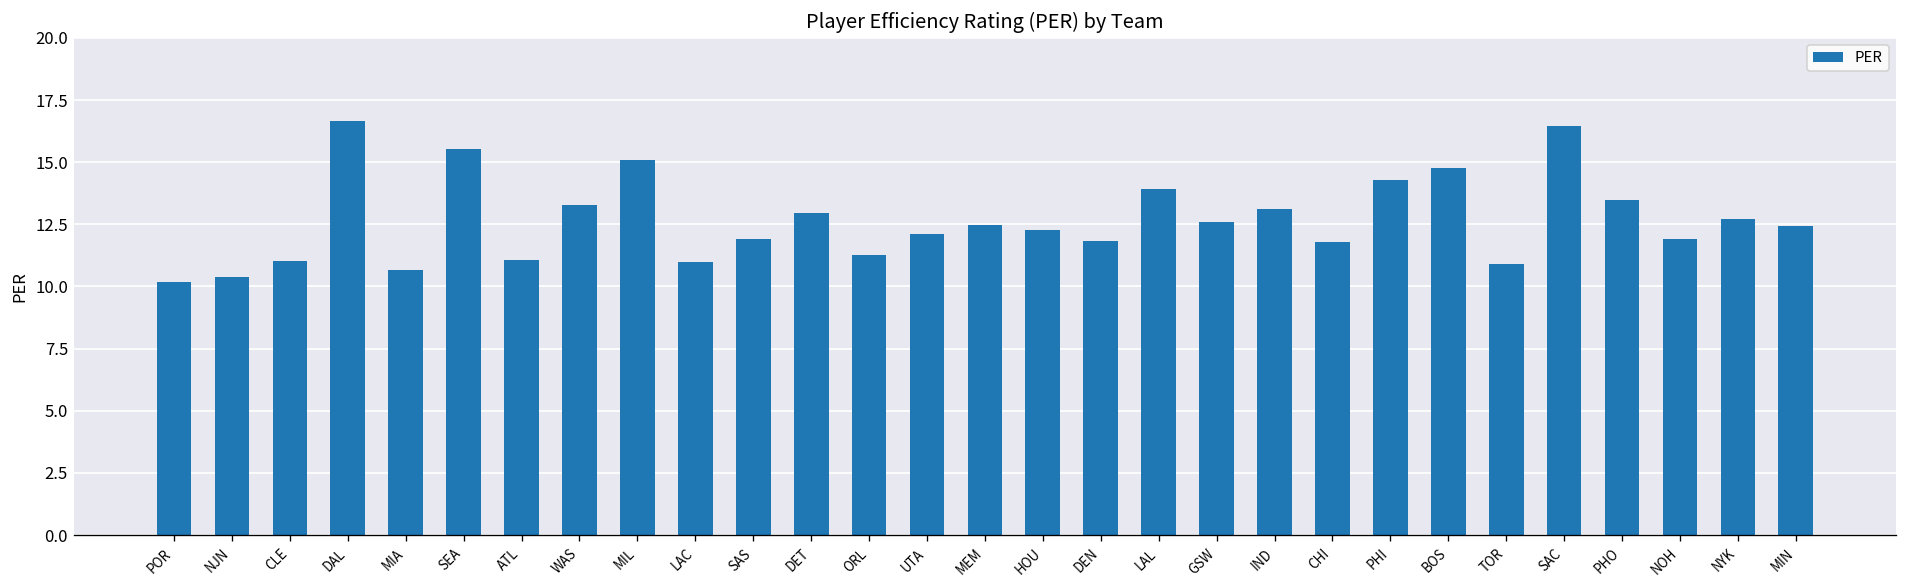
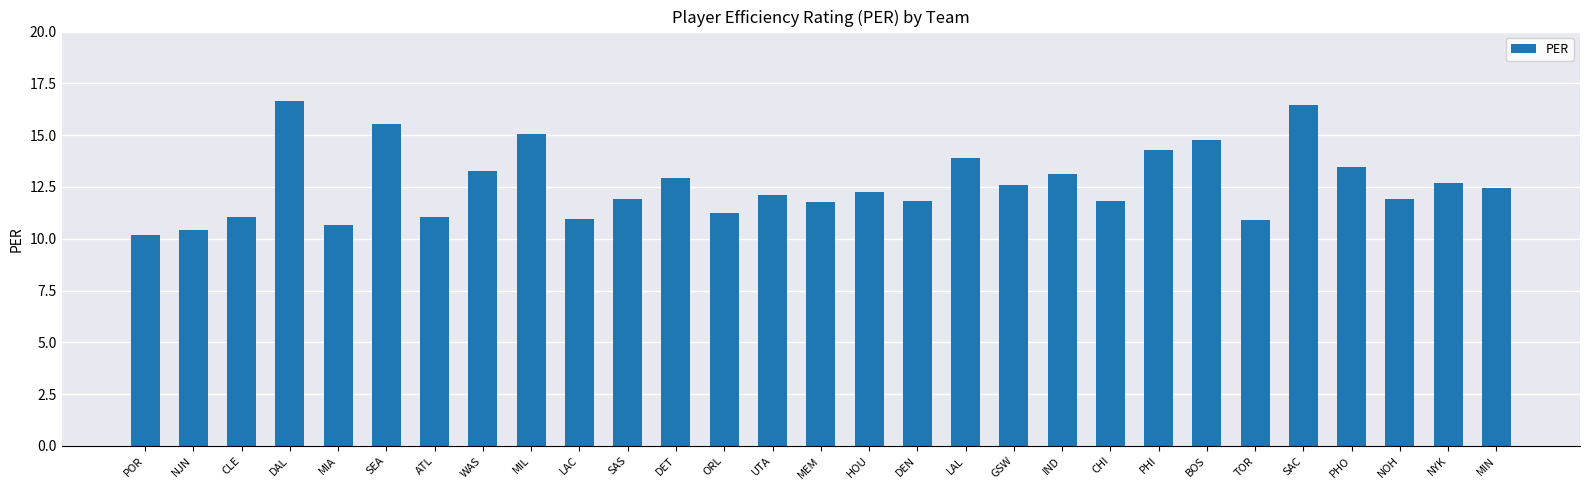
  {
    "POR": 10.2,
    "NJN": 10.4,
    "CLE": 11.0,
    "DAL": 16.7,
    "MIA": 10.7,
    "SEA": 15.5,
    "ATL": 11.1,
    "WAS": 13.3,
    "MIL": 15.1,
    "LAC": 11.0,
    "SAS": 11.9,
    "DET": 12.9,
    "ORL": 11.3,
    "UTA": 12.1,
-   "MEM": 12.5,
+   "MEM": 11.8,
    "HOU": 12.3,
    "DEN": 11.8,
    "LAL": 13.9,
    "GSW": 12.6,
    "IND": 13.1,
    "CHI": 11.8,
    "PHI": 14.3,
    "BOS": 14.8,
    "TOR": 10.9,
    "SAC": 16.5,
    "PHO": 13.5,
    "NOH": 11.9,
    "NYK": 12.7,
    "MIN": 12.4
  }
